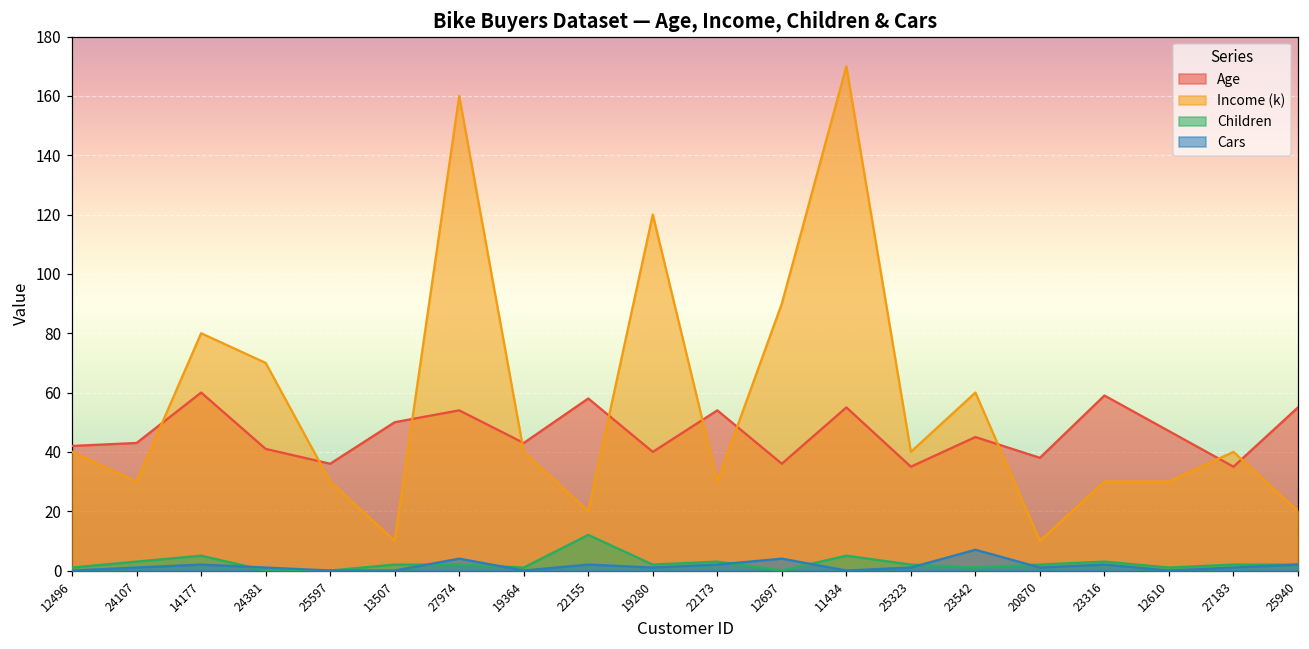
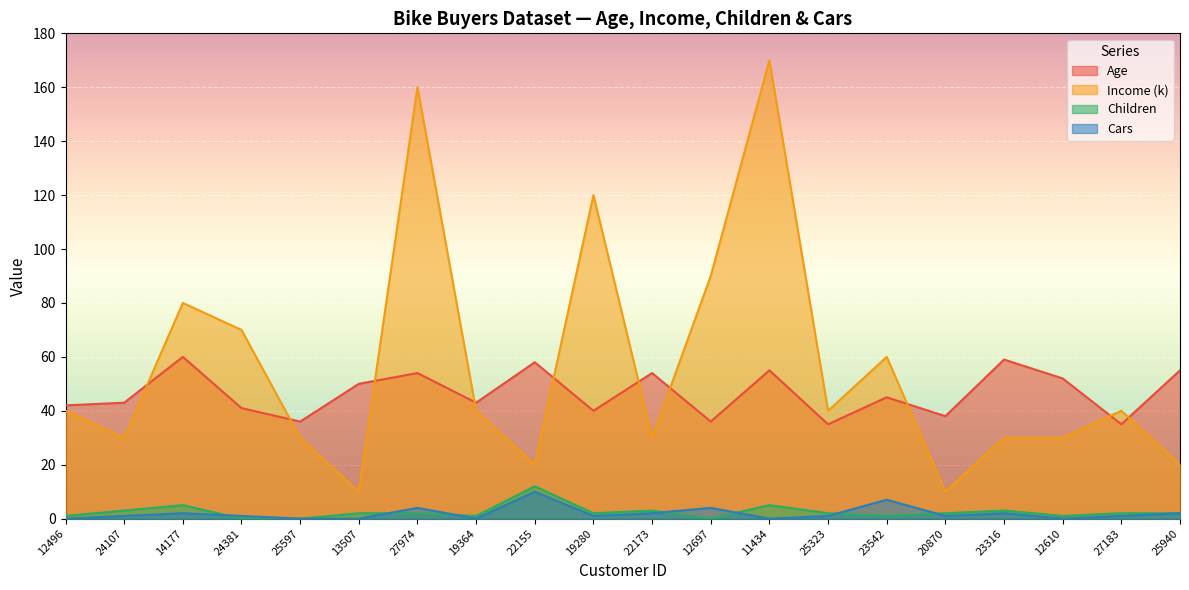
  {
    "Age": {
      "12496": 42,
      "24107": 43,
      "14177": 60,
      "24381": 41,
      "25597": 36,
      "13507": 50,
      "27974": 54,
      "19364": 43,
      "22155": 58,
      "19280": 40,
      "22173": 54,
      "12697": 36,
      "11434": 55,
      "25323": 35,
      "23542": 45,
      "20870": 38,
      "23316": 59,
-     "12610": 47,
+     "12610": 52,
      "27183": 35,
      "25940": 55
    },
    "Income (k)": {
      "12496": 40,
      "24107": 30,
      "14177": 80,
      "24381": 70,
      "25597": 30,
      "13507": 10,
      "27974": 160,
      "19364": 40,
      "22155": 20,
      "19280": 120,
      "22173": 30,
      "12697": 90,
      "11434": 170,
      "25323": 40,
      "23542": 60,
      "20870": 10,
      "23316": 30,
      "12610": 30,
      "27183": 40,
      "25940": 20
    },
    "Children": {
      "12496": 1,
      "24107": 3,
      "14177": 5,
      "24381": 0,
      "13507": 2,
      "27974": 2,
      "19364": 1,
      "22155": 12,
      "19280": 2,
      "22173": 3,
      "12697": 0,
      "11434": 5,
      "25323": 2,
      "23542": 1,
      "20870": 2,
      "23316": 3,
      "12610": 1,
      "27183": 2
    },
    "Cars": {
      "12496": 0,
      "24107": 1,
      "14177": 2,
      "24381": 1,
      "13507": 0,
      "27974": 4,
      "19364": 0,
-     "22155": 2,
+     "22155": 10,
      "19280": 1,
      "22173": 2,
      "12697": 4,
      "11434": 0,
      "25323": 1,
      "23542": 7,
      "20870": 1,
      "23316": 2,
      "12610": 0,
      "27183": 1
    }
  }
